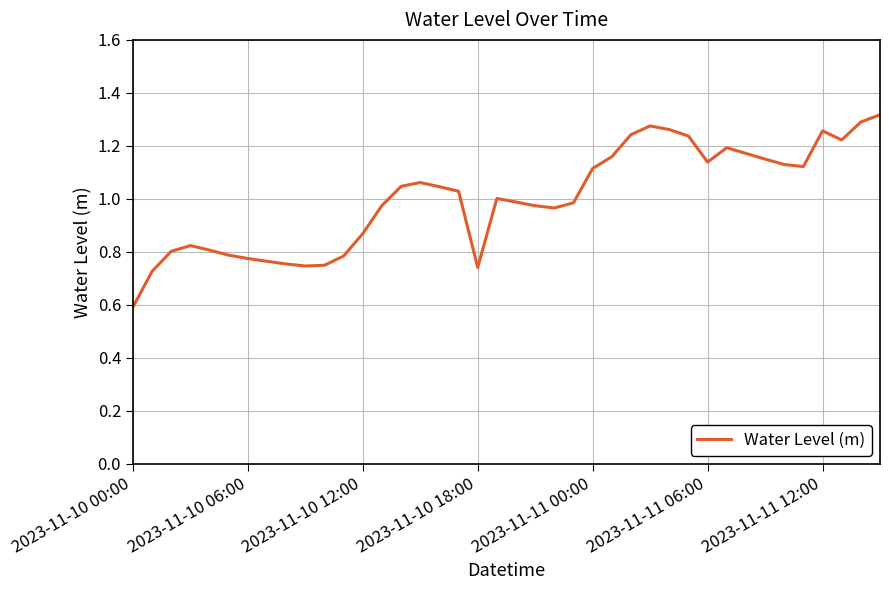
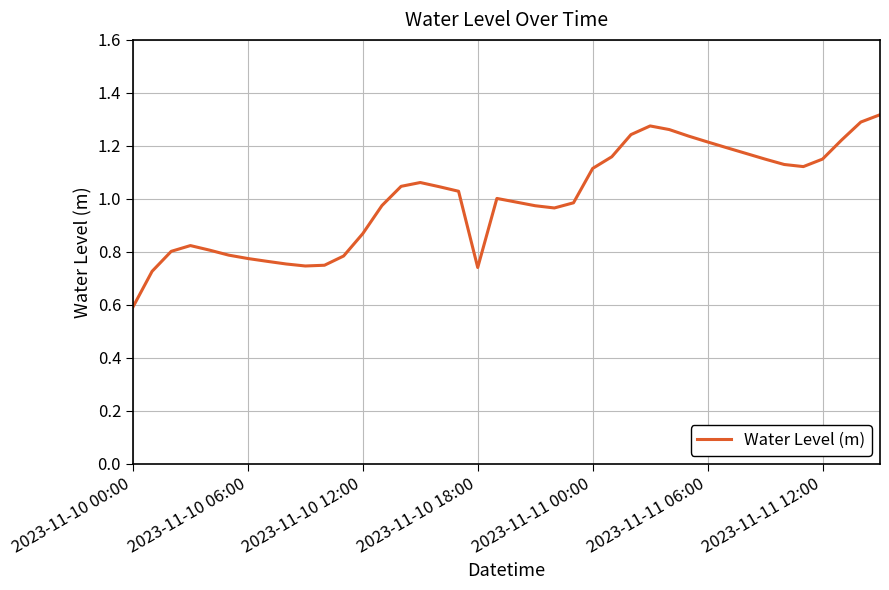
  {
    "2023-11-10 00:00": 0.59,
    "2023-11-10 06:00": 0.77,
    "2023-11-10 12:00": 0.87,
    "2023-11-10 18:00": 0.74,
    "2023-11-11 00:00": 1.11,
-   "2023-11-11 06:00": 1.14,
-   "2023-11-11 12:00": 1.26
+   "2023-11-11 06:00": 1.21,
+   "2023-11-11 12:00": 1.15
  }
